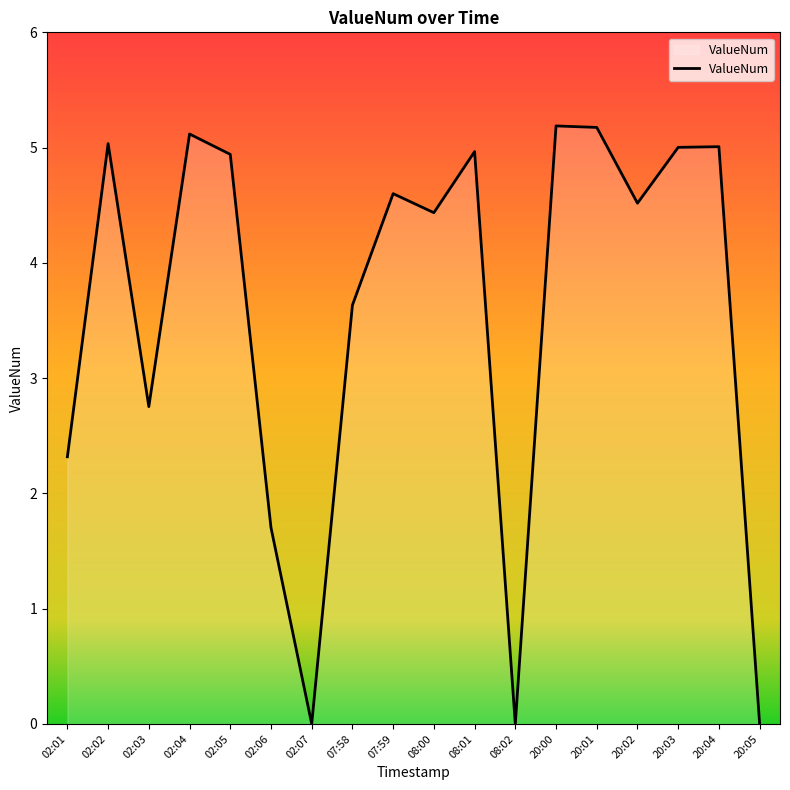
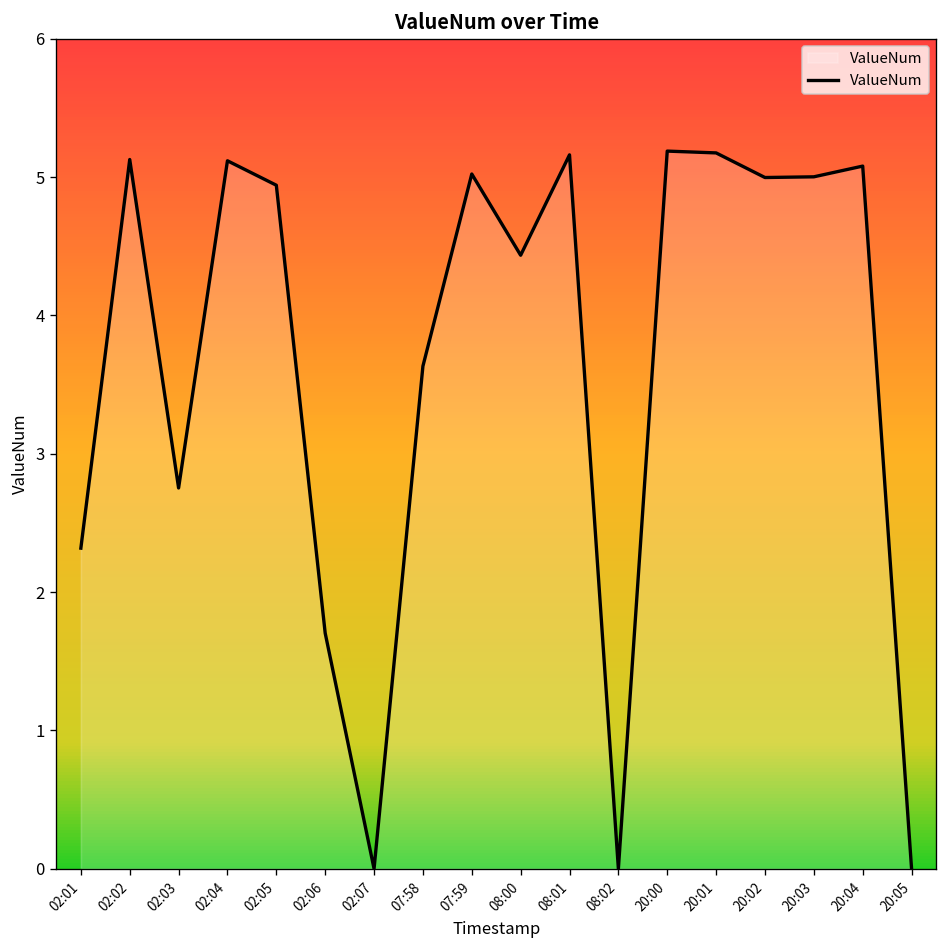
  {
    "02:01": 2.32,
-   "02:02": 5.03,
+   "02:02": 5.13,
    "02:03": 2.75,
    "02:04": 5.12,
    "02:05": 4.94,
    "02:06": 1.70,
    "02:07": 0.00,
    "07:58": 3.63,
-   "07:59": 4.60,
+   "07:59": 5.02,
    "08:00": 4.44,
-   "08:01": 4.97,
+   "08:01": 5.16,
    "08:02": 0.00,
    "20:00": 5.19,
    "20:01": 5.18,
-   "20:02": 4.52,
+   "20:02": 5.00,
    "20:03": 5.00,
-   "20:04": 5.01,
+   "20:04": 5.08,
    "20:05": 0.00
  }
